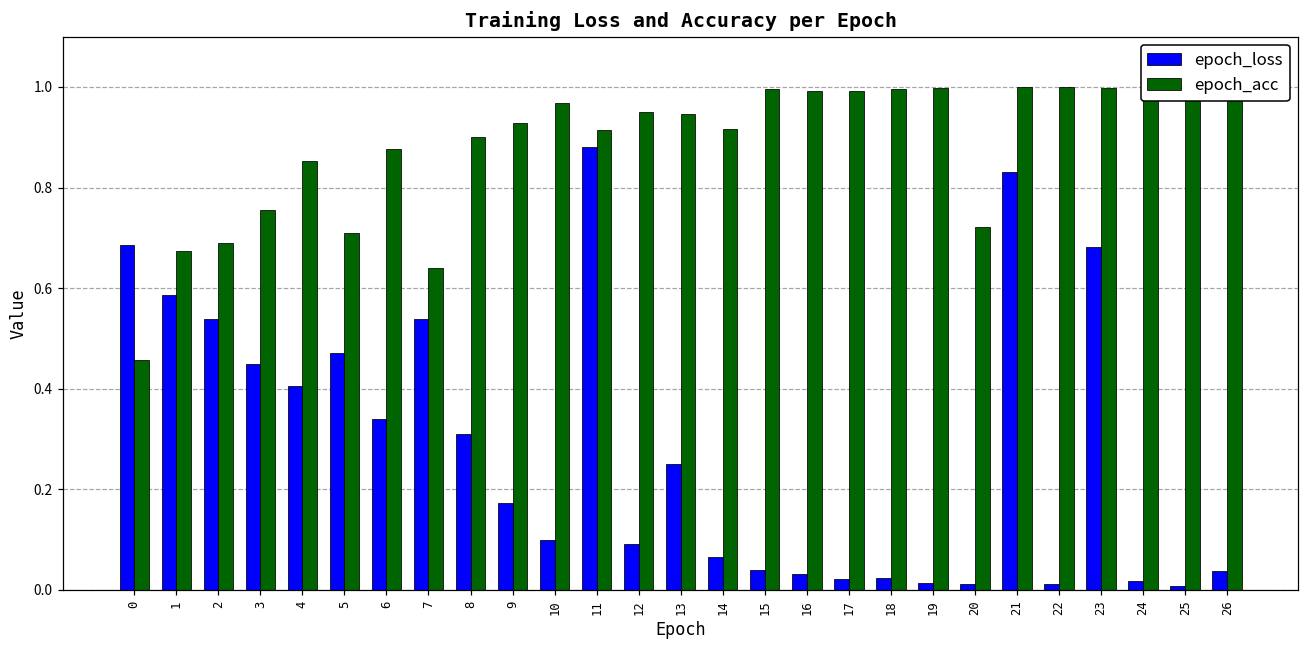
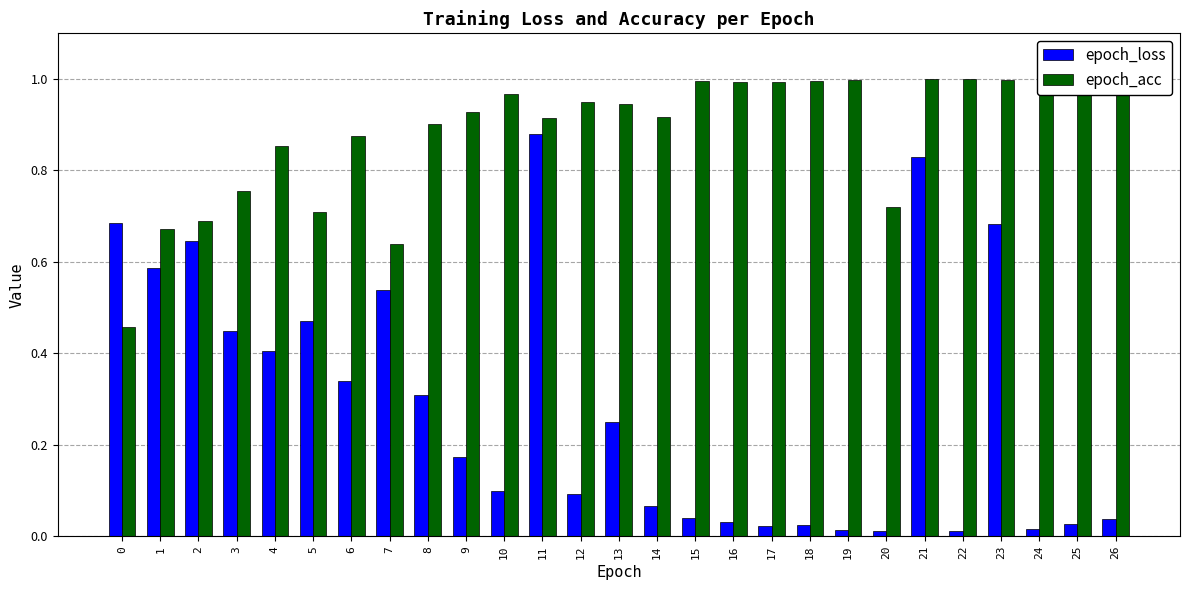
  {
    "epoch_loss": {
      "0": 0.69,
      "1": 0.59,
-     "2": 0.54,
+     "2": 0.65,
      "3": 0.45,
      "4": 0.41,
      "5": 0.47,
      "6": 0.34,
      "7": 0.54,
      "8": 0.31,
      "9": 0.17,
      "10": 0.10,
      "11": 0.88,
      "12": 0.09,
      "13": 0.25,
      "14": 0.07,
      "15": 0.04,
      "16": 0.03,
      "17": 0.02,
      "18": 0.02,
      "19": 0.01,
      "20": 0.01,
      "21": 0.83,
      "22": 0.01,
      "23": 0.68,
      "24": 0.02,
-     "25": 0.01,
+     "25": 0.03,
      "26": 0.04
    },
    "epoch_acc": {
      "0": 0.46,
      "1": 0.67,
      "2": 0.69,
      "3": 0.76,
      "4": 0.85,
      "5": 0.71,
      "6": 0.88,
      "7": 0.64,
      "8": 0.90,
      "9": 0.93,
      "10": 0.97,
      "11": 0.91,
      "12": 0.95,
      "13": 0.95,
      "14": 0.92,
      "15": 1.00,
      "16": 0.99,
      "17": 0.99,
      "18": 1.00,
      "19": 1.00,
      "20": 0.72,
      "21": 1.00,
      "22": 1.00,
      "23": 1.00
    }
  }
